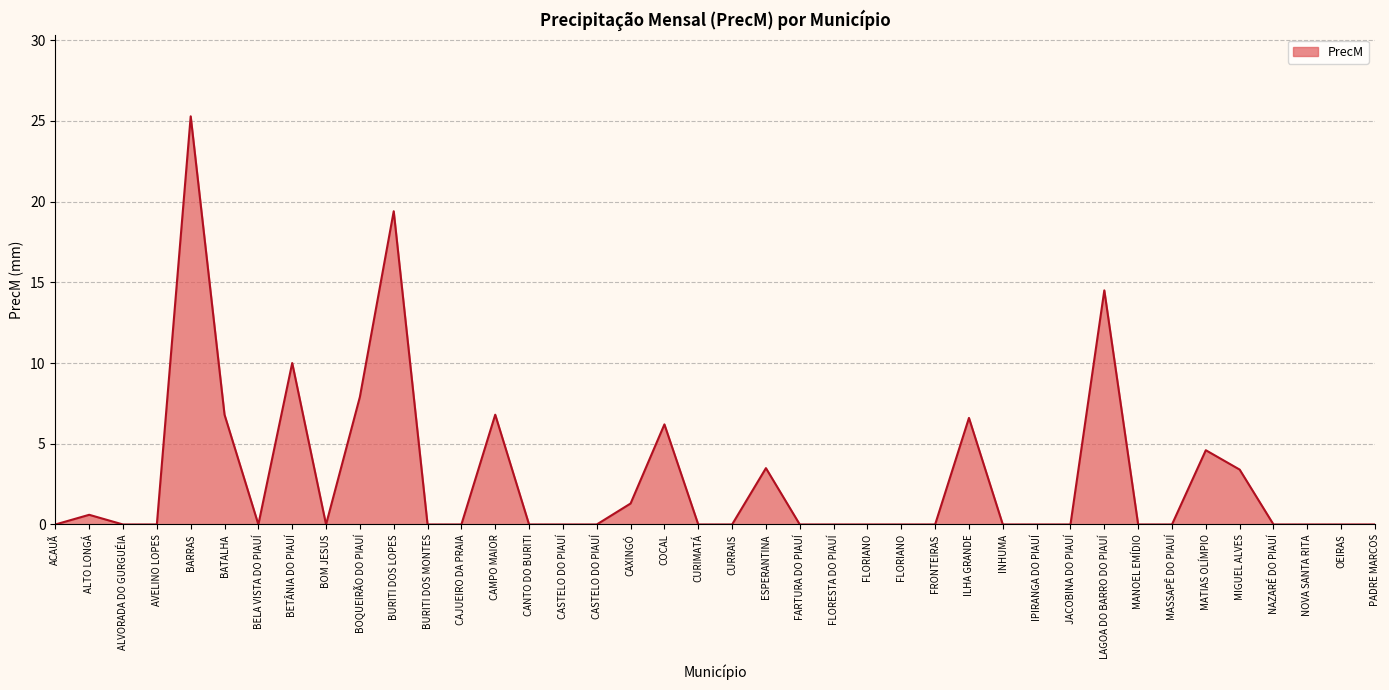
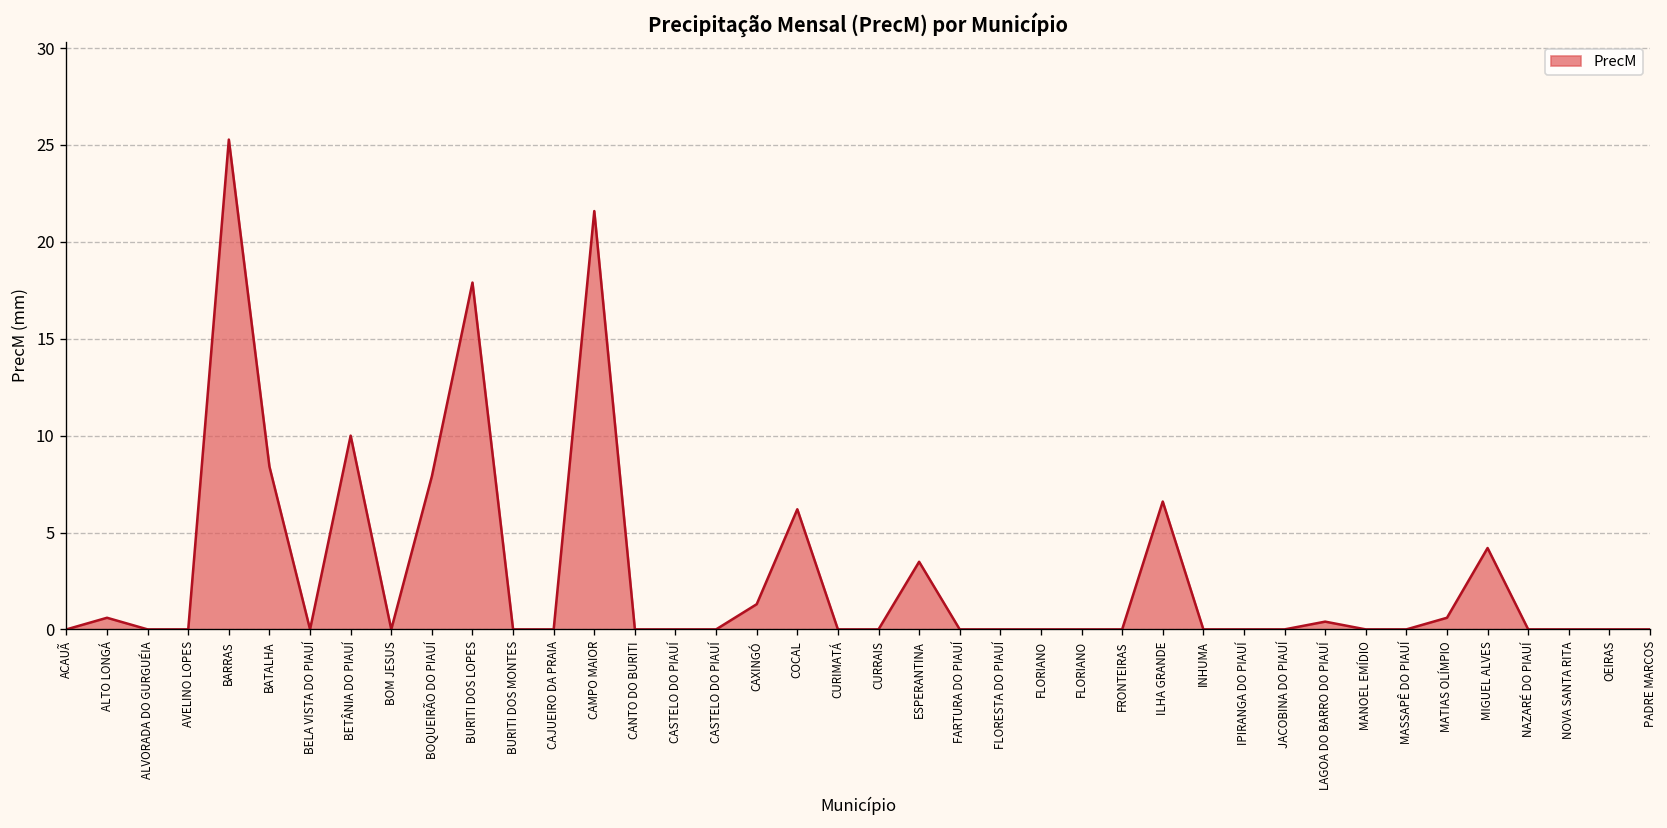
  {
    "ACAUÃ": 0.0,
    "ALTO LONGÁ": 0.6,
    "ALVORADA DO GURGUÉIA": 0.0,
    "AVELINO LOPES": 0.0,
    "BARRAS": 25.3,
-   "BATALHA": 6.8,
+   "BATALHA": 8.4,
    "BELA VISTA DO PIAUÍ": 0.0,
    "BETÂNIA DO PIAUÍ": 10.0,
    "BOM JESUS": 0.0,
    "BOQUEIRÃO DO PIAUÍ": 7.9,
-   "BURITI DOS LOPES": 19.4,
+   "BURITI DOS LOPES": 17.9,
    "BURITI DOS MONTES": 0.0,
    "CAJUEIRO DA PRAIA": 0.0,
-   "CAMPO MAIOR": 6.8,
+   "CAMPO MAIOR": 21.6,
    "CANTO DO BURITI": 0.0,
    "CAXINGÓ": 1.3,
    "COCAL": 6.2,
    "CURIMATÁ": 0.0,
    "CURRAIS": 0.0,
    "ESPERANTINA": 3.5,
    "FARTURA DO PIAUÍ": 0.0,
    "FLORESTA DO PIAUÍ": 0.0,
    "FRONTEIRAS": 0.0,
    "ILHA GRANDE": 6.6,
    "INHUMA": 0.0,
    "IPIRANGA DO PIAUÍ": 0.0,
    "JACOBINA DO PIAUÍ": 0.0,
-   "LAGOA DO BARRO DO PIAUÍ": 14.5,
+   "LAGOA DO BARRO DO PIAUÍ": 0.4,
    "MANOEL EMÍDIO": 0.0,
    "MASSAPÊ DO PIAUÍ": 0.0,
-   "MATIAS OLÍMPIO": 4.6,
-   "MIGUEL ALVES": 3.4,
+   "MATIAS OLÍMPIO": 0.6,
+   "MIGUEL ALVES": 4.2,
    "NAZARÉ DO PIAUÍ": 0.0,
    "NOVA SANTA RITA": 0.0,
    "OEIRAS": 0.0,
    "PADRE MARCOS": 0.0
  }
